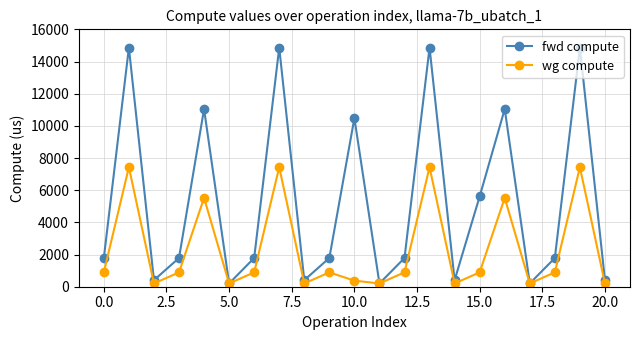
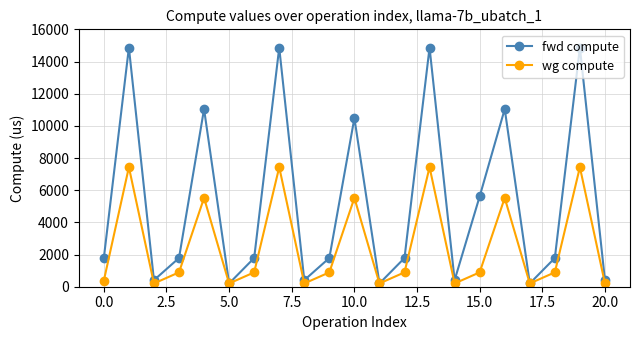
  {
    "fwd compute": {
      "0.0": 1800,
      "10.0": 10500,
      "15.0": 5600,
      "20.0": 400
    },
    "wg compute": {
-     "0.0": 900,
-     "10.0": 400,
+     "0.0": 400,
+     "10.0": 5500,
      "15.0": 900,
      "20.0": 200
    }
  }
